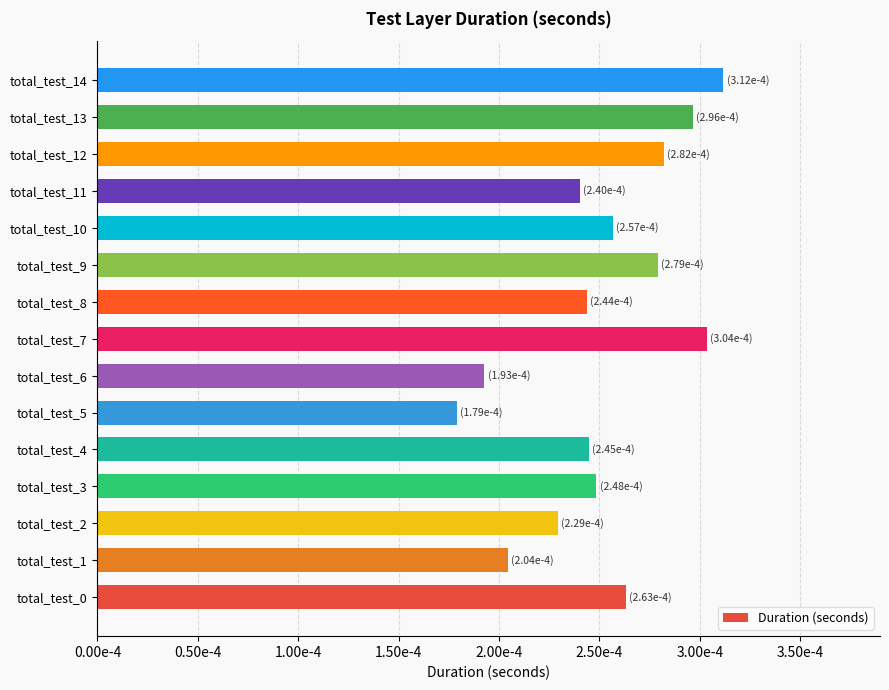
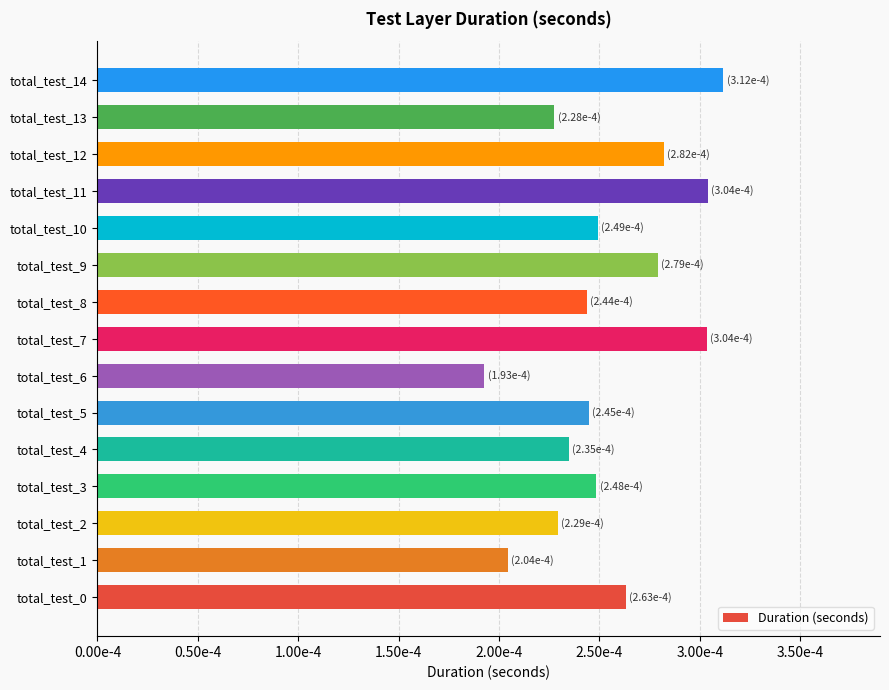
  {
    "total_test_14": "(3.12e-4)",
-   "total_test_13": "(2.96e-4)",
+   "total_test_13": "(2.28e-4)",
    "total_test_12": "(2.82e-4)",
-   "total_test_11": "(2.40e-4)",
-   "total_test_10": "(2.57e-4)",
+   "total_test_11": "(3.04e-4)",
+   "total_test_10": "(2.49e-4)",
    "total_test_9": "(2.79e-4)",
    "total_test_8": "(2.44e-4)",
    "total_test_7": "(3.04e-4)",
    "total_test_6": "(1.93e-4)",
-   "total_test_5": "(1.79e-4)",
-   "total_test_4": "(2.45e-4)",
+   "total_test_5": "(2.45e-4)",
+   "total_test_4": "(2.35e-4)",
    "total_test_3": "(2.48e-4)",
    "total_test_2": "(2.29e-4)",
    "total_test_1": "(2.04e-4)",
    "total_test_0": "(2.63e-4)"
  }
